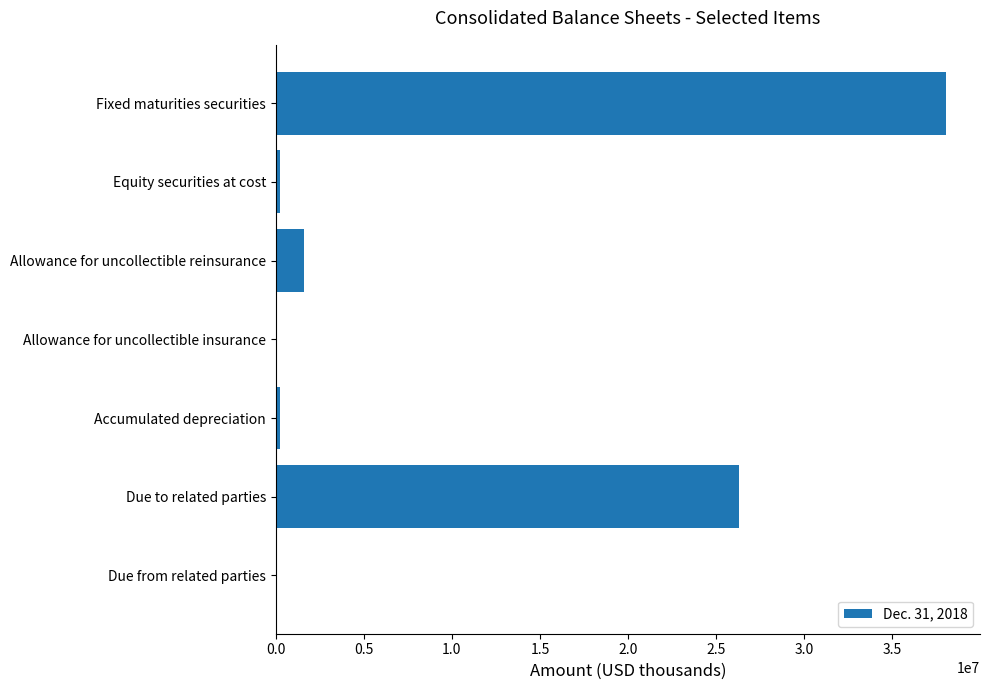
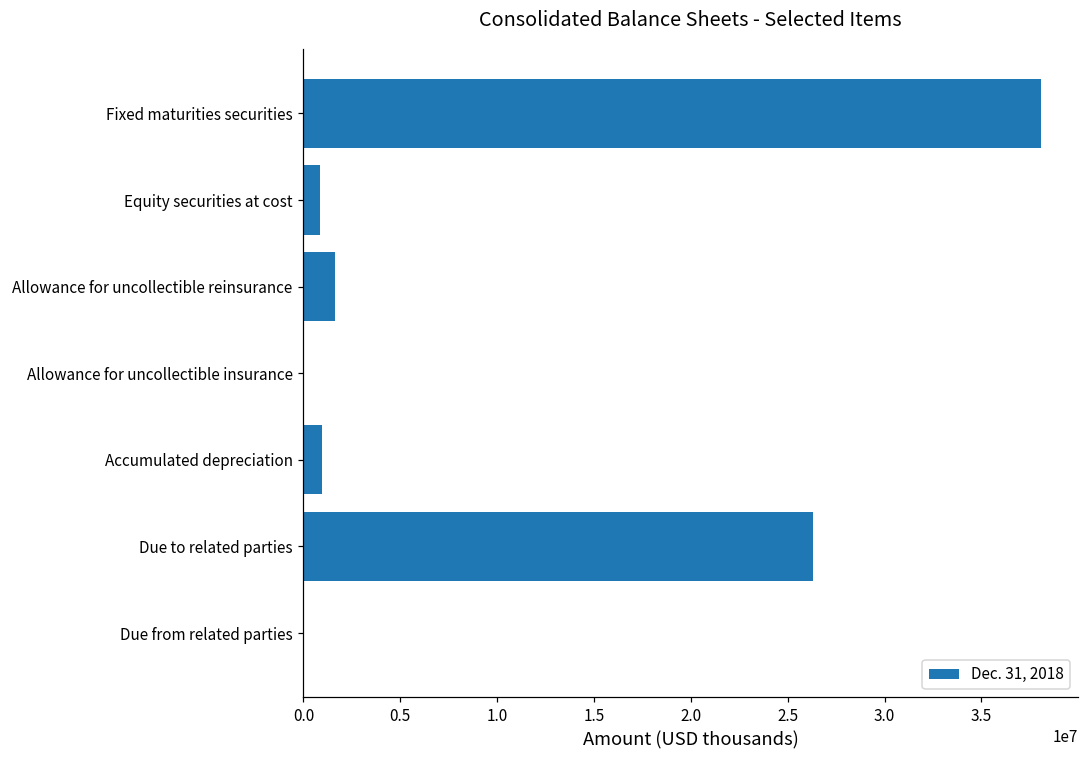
  {
    "Fixed maturities securities": 38100000,
-   "Equity securities at cost": 300000,
+   "Equity securities at cost": 800000,
    "Allowance for uncollectible reinsurance": 1600000,
-   "Accumulated depreciation": 200000,
+   "Accumulated depreciation": 1000000,
    "Due to related parties": 26300000
  }
